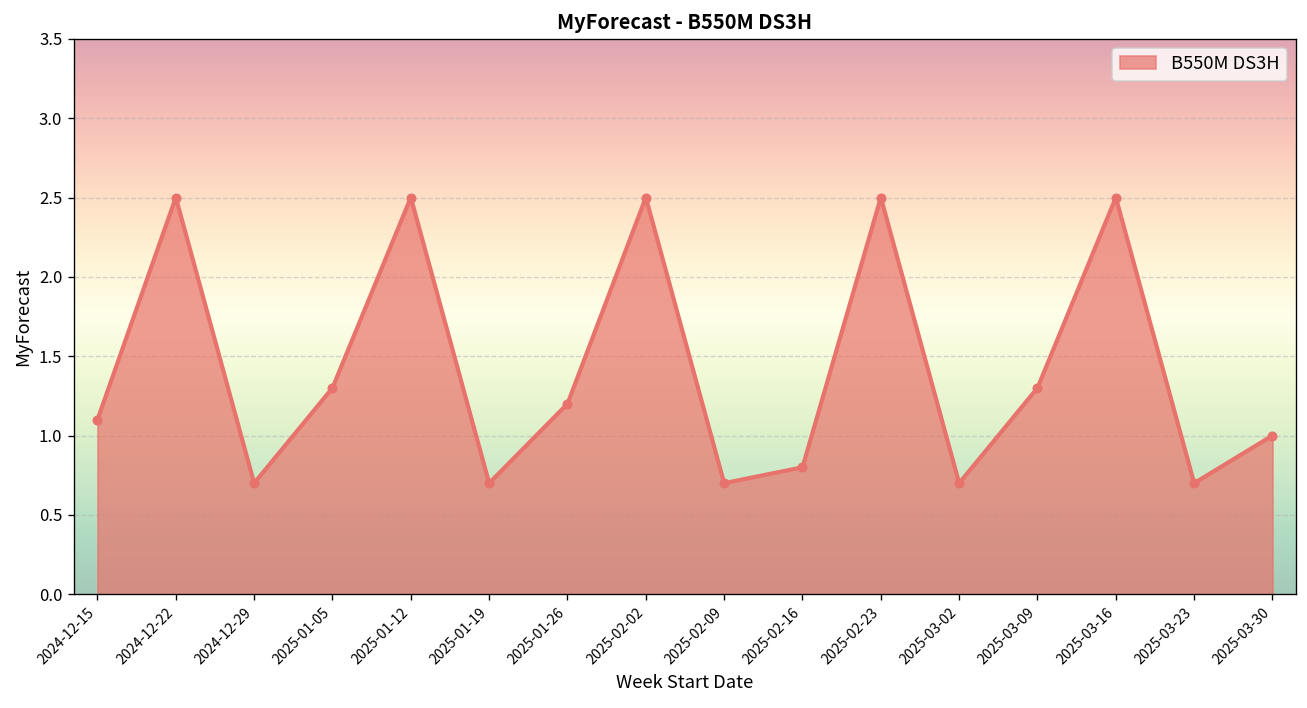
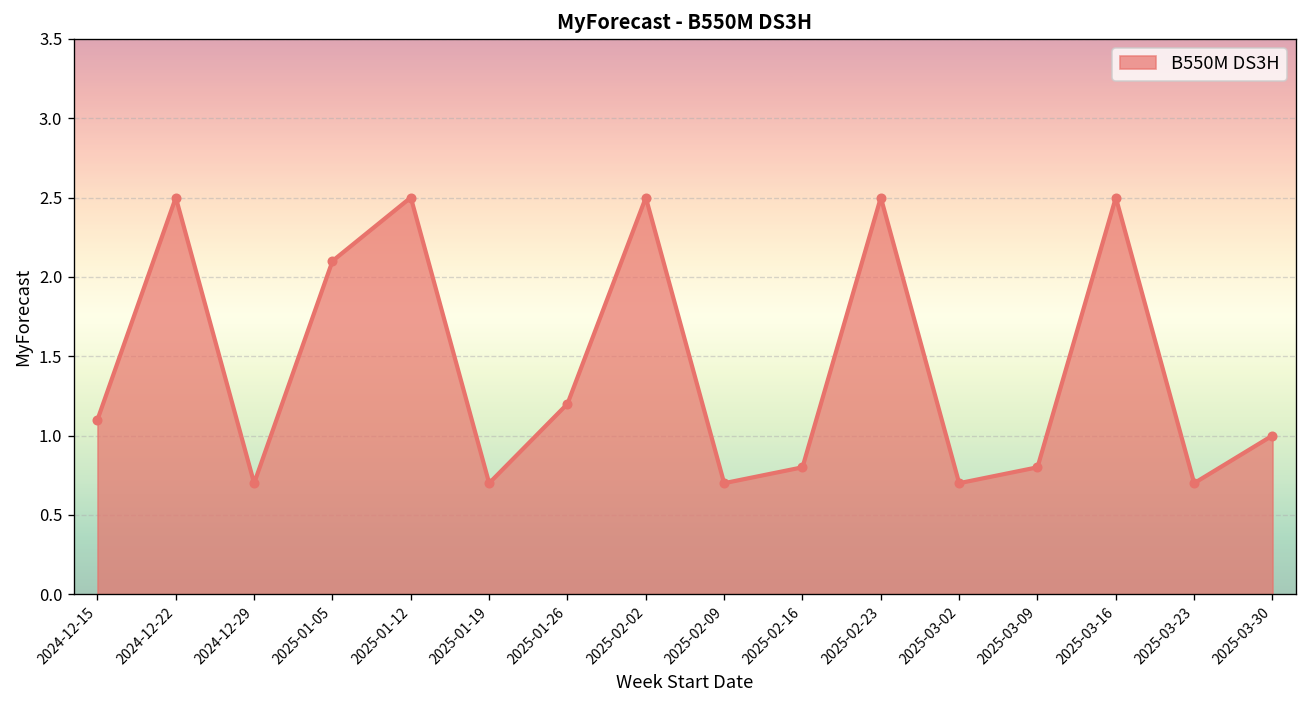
  {
    "2024-12-15": 1.1,
    "2024-12-22": 2.5,
    "2024-12-29": 0.7,
-   "2025-01-05": 1.3,
+   "2025-01-05": 2.1,
    "2025-01-12": 2.5,
    "2025-01-19": 0.7,
    "2025-01-26": 1.2,
    "2025-02-02": 2.5,
    "2025-02-09": 0.7,
    "2025-02-16": 0.8,
    "2025-02-23": 2.5,
    "2025-03-02": 0.7,
-   "2025-03-09": 1.3,
+   "2025-03-09": 0.8,
    "2025-03-16": 2.5,
    "2025-03-23": 0.7,
    "2025-03-30": 1.0
  }
